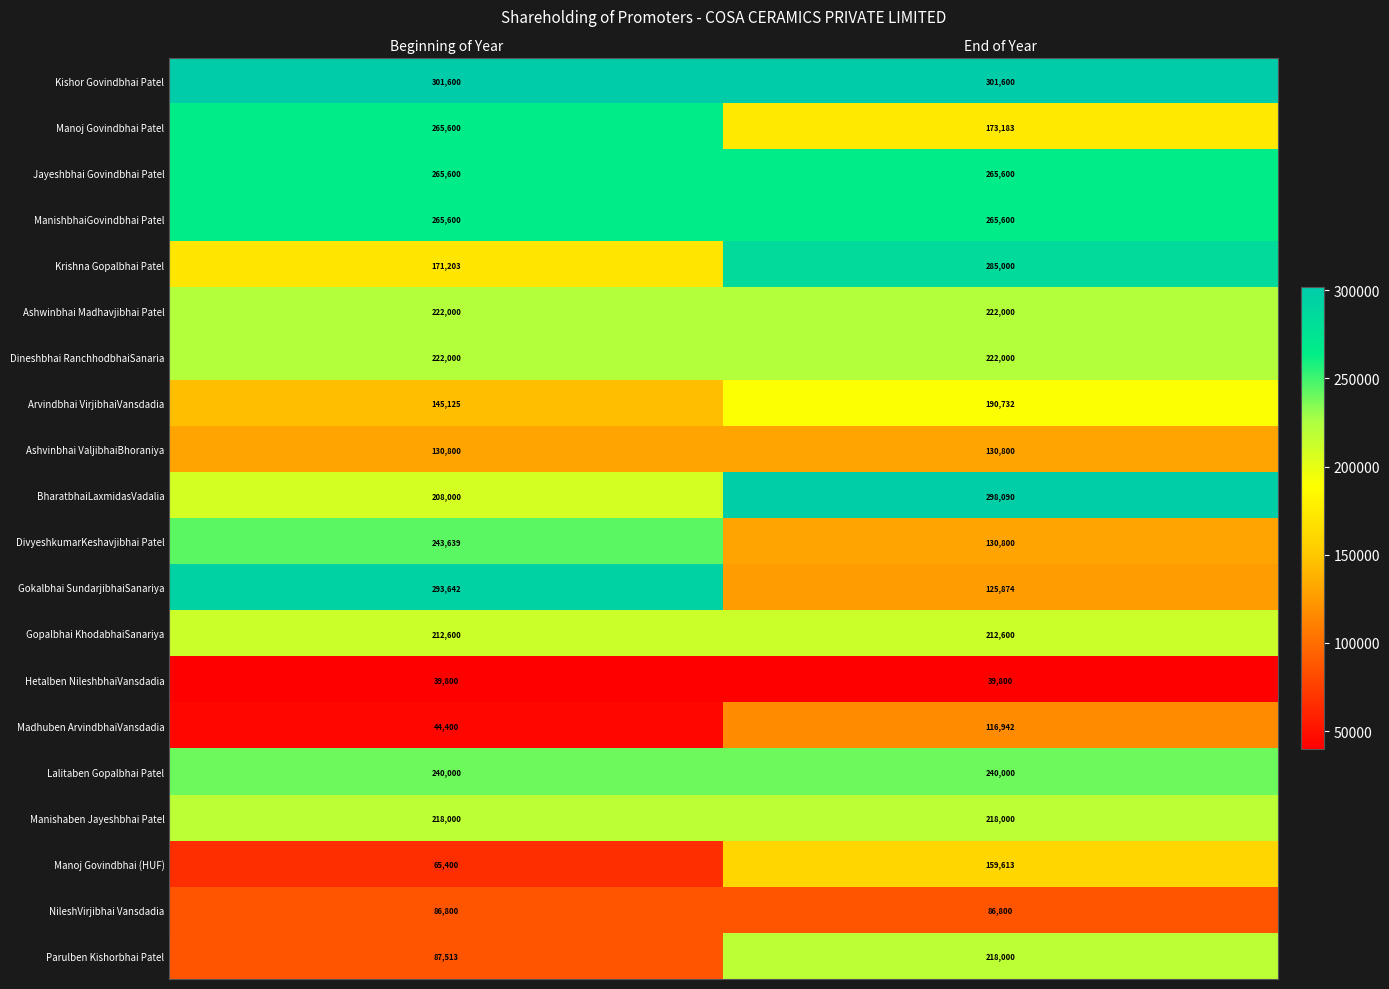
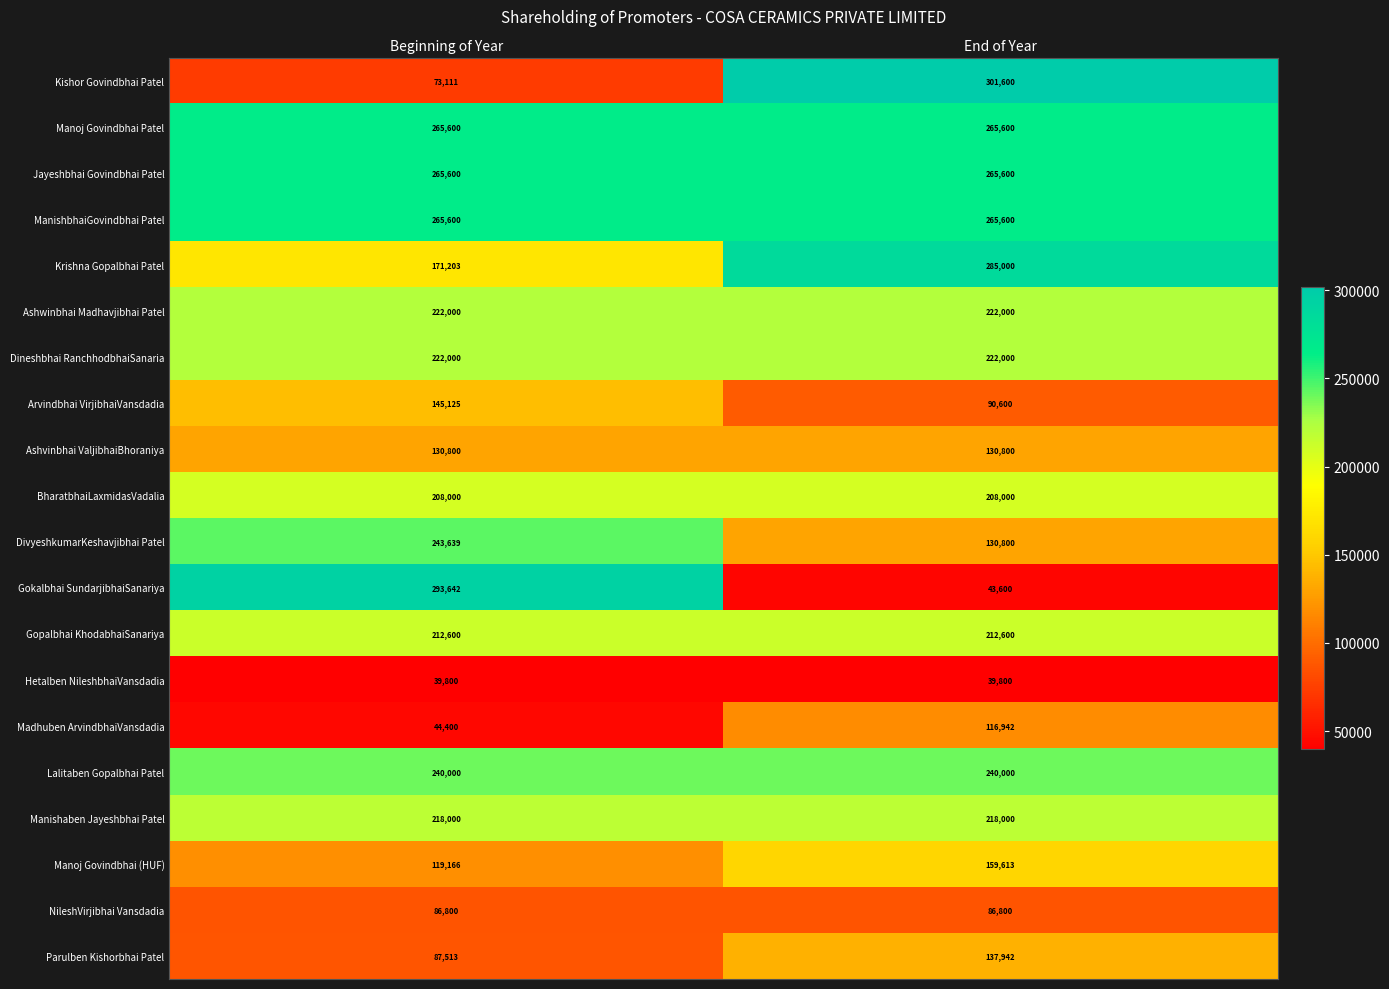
  {
    "Kishor Govindbhai Patel": {
-     "Beginning of Year": "301,600",
+     "Beginning of Year": "73,111",
      "End of Year": "301,600"
    },
    "Manoj Govindbhai Patel": {
      "Beginning of Year": "265,600",
-     "End of Year": "173,183"
+     "End of Year": "265,600"
    },
    "Jayeshbhai Govindbhai Patel": {
      "Beginning of Year": "265,600",
      "End of Year": "265,600"
    },
    "ManishbhaiGovindbhai Patel": {
      "Beginning of Year": "265,600",
      "End of Year": "265,600"
    },
    "Krishna Gopalbhai Patel": {
      "Beginning of Year": "171,203",
      "End of Year": "285,000"
    },
    "Ashwinbhai Madhavjibhai Patel": {
      "Beginning of Year": "222,000",
      "End of Year": "222,000"
    },
    "Dineshbhai RanchhodbhaiSanaria": {
      "Beginning of Year": "222,000",
      "End of Year": "222,000"
    },
    "Arvindbhai VirjibhaiVansdadia": {
      "Beginning of Year": "145,125",
-     "End of Year": "190,732"
+     "End of Year": "90,600"
    },
    "Ashvinbhai ValjibhaiBhoraniya": {
      "Beginning of Year": "130,800",
      "End of Year": "130,800"
    },
    "BharatbhaiLaxmidasVadalia": {
      "Beginning of Year": "208,000",
-     "End of Year": "298,090"
+     "End of Year": "208,000"
    },
    "DivyeshkumarKeshavjibhai Patel": {
      "Beginning of Year": "243,639",
      "End of Year": "130,800"
    },
    "Gokalbhai SundarjibhaiSanariya": {
      "Beginning of Year": "293,642",
-     "End of Year": "125,874"
+     "End of Year": "43,600"
    },
    "Gopalbhai KhodabhaiSanariya": {
      "Beginning of Year": "212,600",
      "End of Year": "212,600"
    },
    "Hetalben NileshbhaiVansdadia": {
      "Beginning of Year": "39,800",
      "End of Year": "39,800"
    },
    "Madhuben ArvindbhaiVansdadia": {
      "Beginning of Year": "44,400",
      "End of Year": "116,942"
    },
    "Lalitaben Gopalbhai Patel": {
      "Beginning of Year": "240,000",
      "End of Year": "240,000"
    },
    "Manishaben Jayeshbhai Patel": {
      "Beginning of Year": "218,000",
      "End of Year": "218,000"
    },
    "Manoj Govindbhai (HUF)": {
-     "Beginning of Year": "65,400",
+     "Beginning of Year": "119,166",
      "End of Year": "159,613"
    },
    "NileshVirjibhai Vansdadia": {
      "Beginning of Year": "86,800",
      "End of Year": "86,800"
    },
    "Parulben Kishorbhai Patel": {
      "Beginning of Year": "87,513",
-     "End of Year": "218,000"
+     "End of Year": "137,942"
    }
  }
